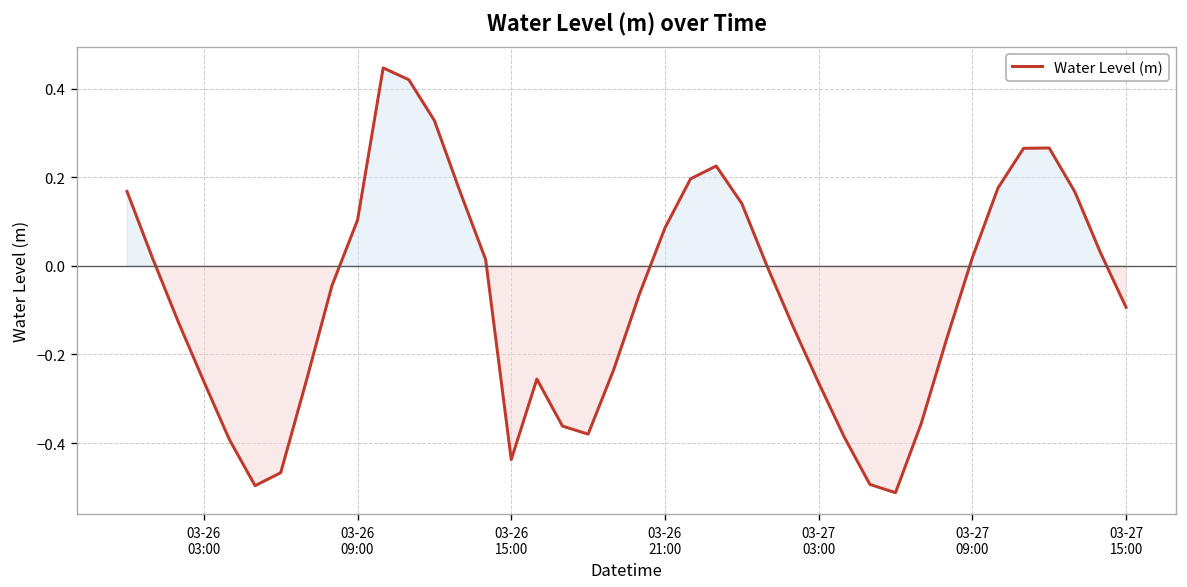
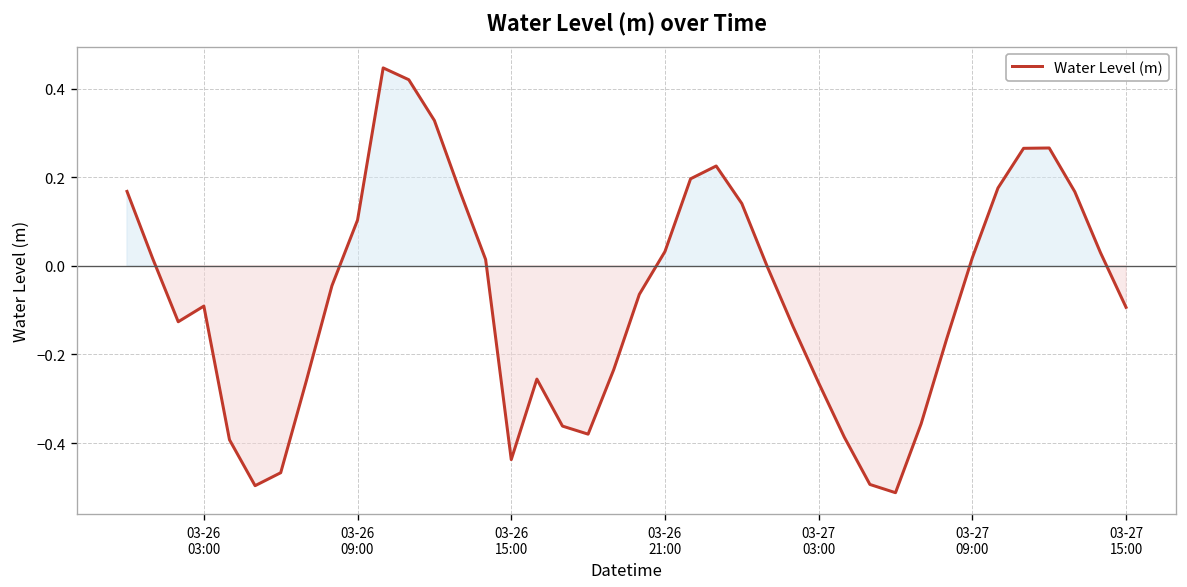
  {
-   "03-26 03:00": -0.26,
+   "03-26 03:00": -0.09,
    "03-26 09:00": 0.10,
    "03-26 15:00": -0.44,
-   "03-26 21:00": 0.09,
+   "03-26 21:00": 0.03,
    "03-27 03:00": -0.26,
    "03-27 09:00": 0.02,
    "03-27 15:00": -0.09
  }
